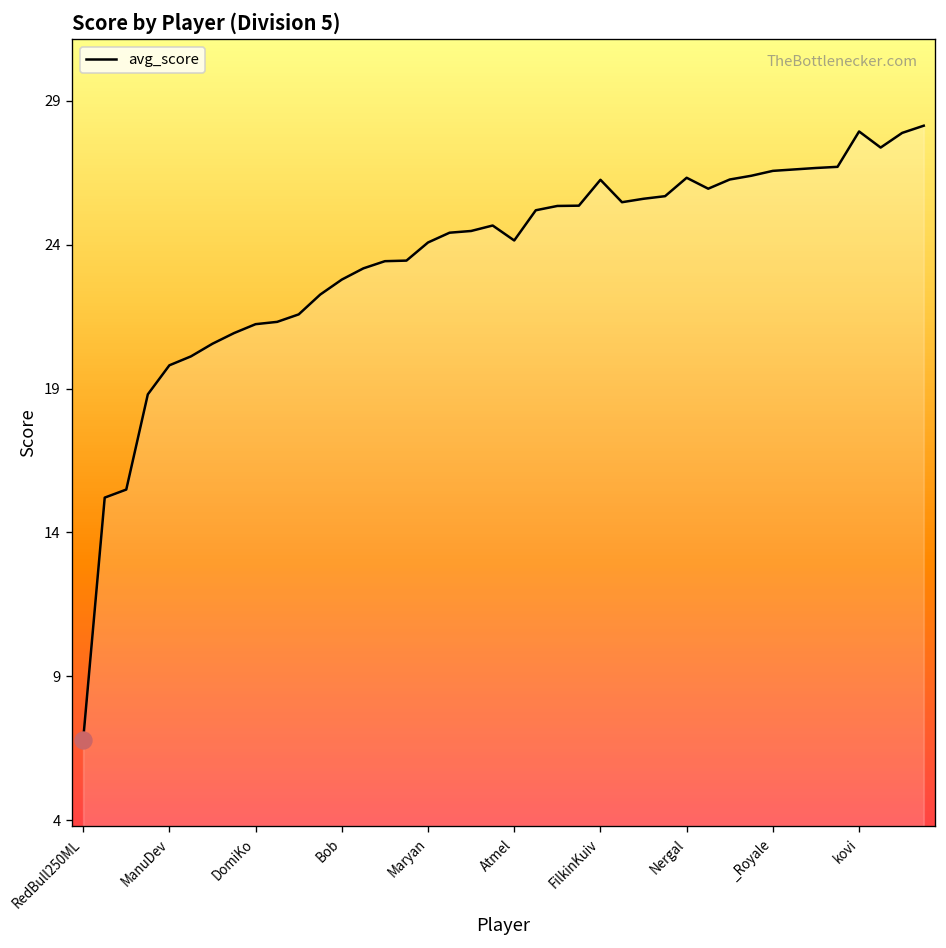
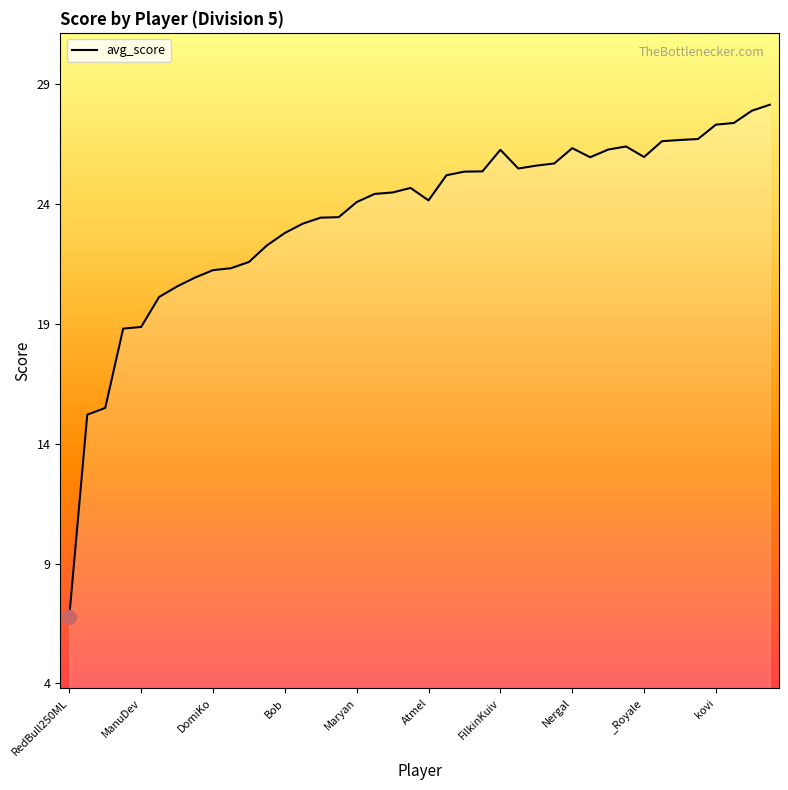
  {
    "avg_score": {
-     "ManuDev": 19.8,
+     "ManuDev": 18.9,
      "DomiKo": 21.2,
      "Bob": 22.8,
      "Maryan": 24.1,
      "Atmel": 24.2,
      "FilkinKuiv": 26.3,
      "Nergal": 26.3,
-     "_Royale": 26.6,
-     "kovi": 27.9
+     "_Royale": 26.0,
+     "kovi": 27.3
    }
  }
